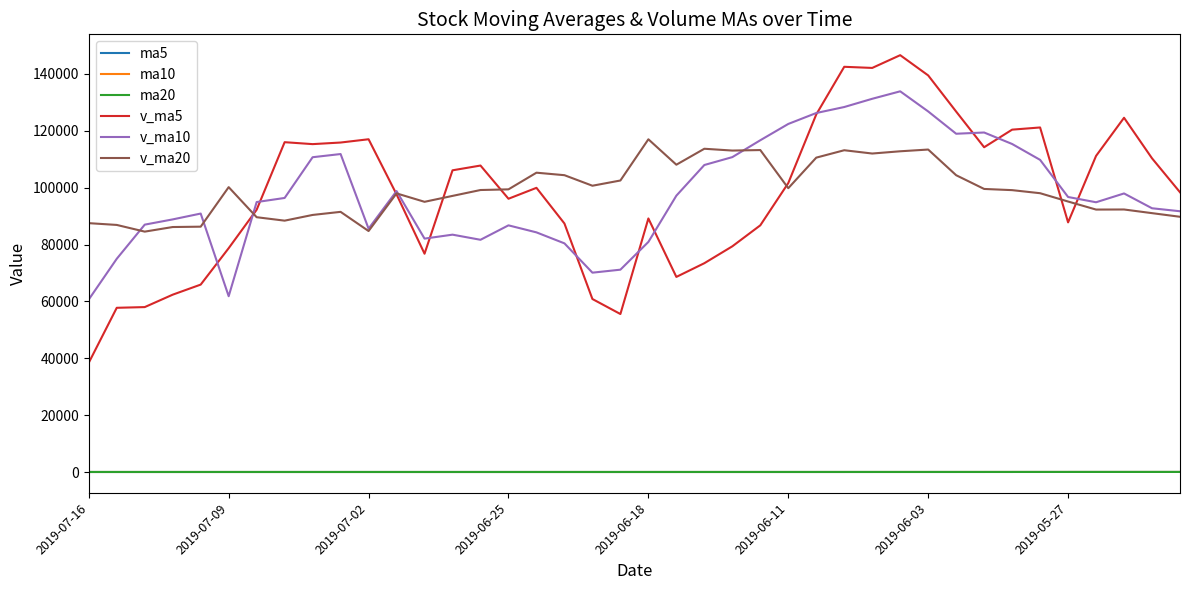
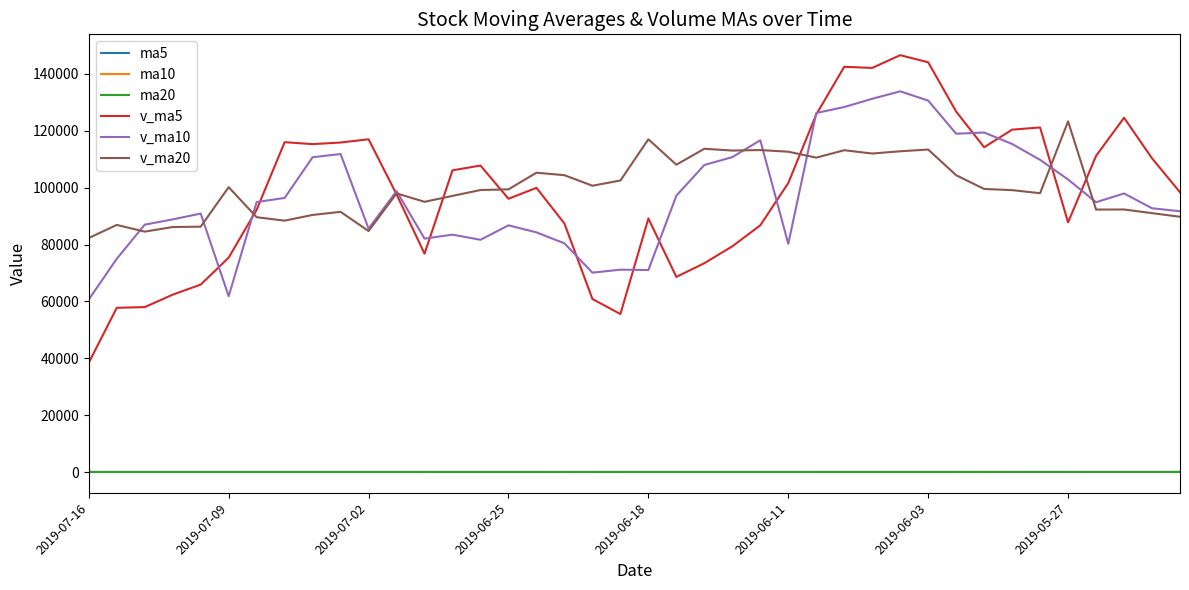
  {
    "ma20": {
      "2019-07-16": 0,
      "2019-07-09": 0,
      "2019-07-02": 0,
      "2019-06-25": 0,
      "2019-06-18": 0,
      "2019-06-11": 0,
      "2019-06-03": 0,
      "2019-05-27": 0
    },
    "v_ma5": {
      "2019-07-16": 38000,
-     "2019-07-09": 79000,
+     "2019-07-09": 75000,
      "2019-07-02": 117000,
      "2019-06-25": 96000,
      "2019-06-18": 89000,
      "2019-06-11": 102000,
-     "2019-06-03": 139000,
+     "2019-06-03": 144000,
      "2019-05-27": 88000
    },
    "v_ma10": {
      "2019-07-16": 61000,
      "2019-07-09": 62000,
      "2019-06-25": 87000,
-     "2019-06-18": 81000,
-     "2019-06-11": 122000,
-     "2019-06-03": 127000,
-     "2019-05-27": 97000
+     "2019-06-18": 71000,
+     "2019-06-11": 80000,
+     "2019-06-03": 131000,
+     "2019-05-27": 103000
    },
    "v_ma20": {
-     "2019-07-16": 88000,
+     "2019-07-16": 82000,
      "2019-07-09": 100000,
      "2019-06-25": 99000,
      "2019-06-18": 117000,
-     "2019-06-11": 100000,
+     "2019-06-11": 113000,
      "2019-06-03": 113000,
-     "2019-05-27": 95000
+     "2019-05-27": 123000
    }
  }
